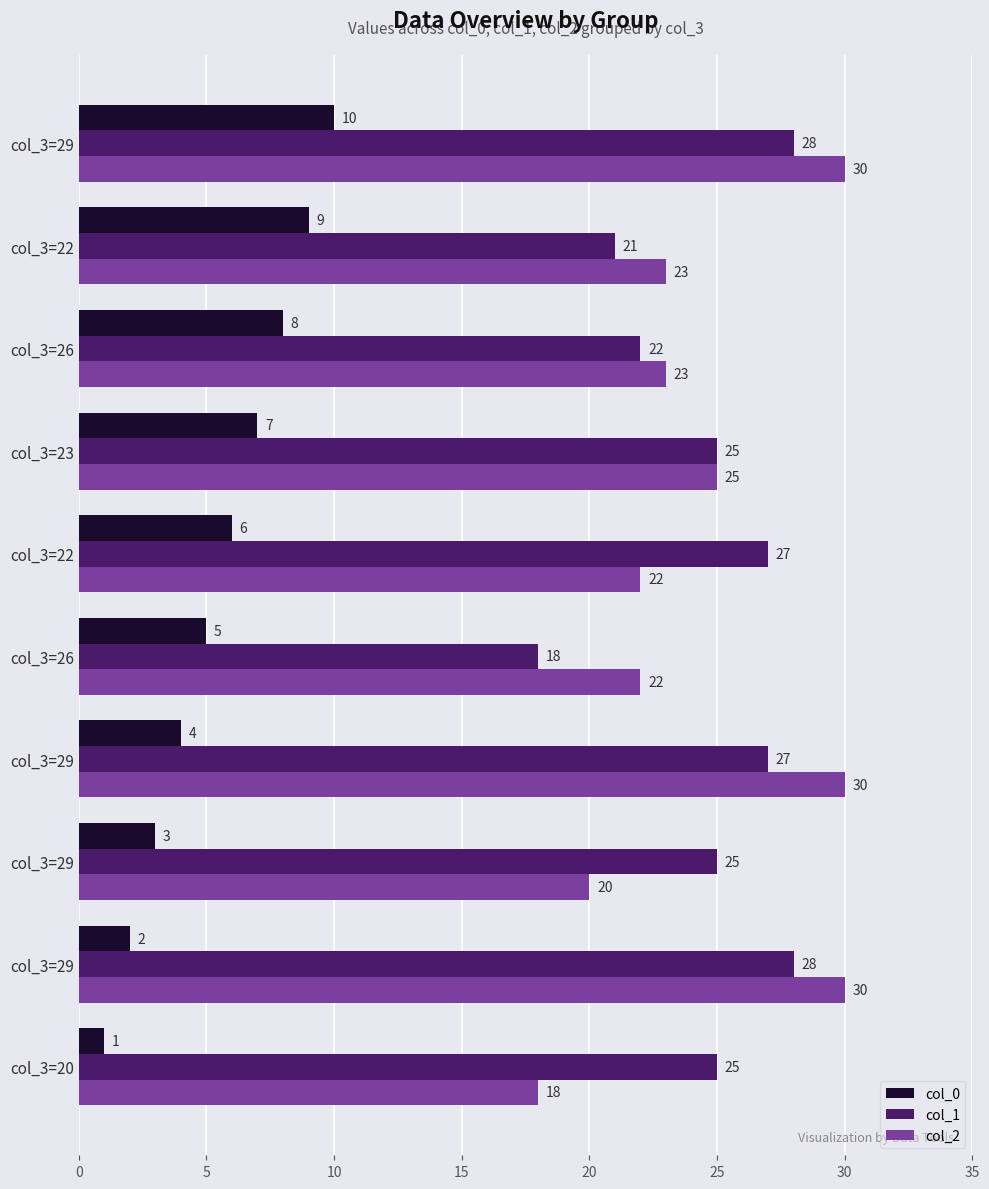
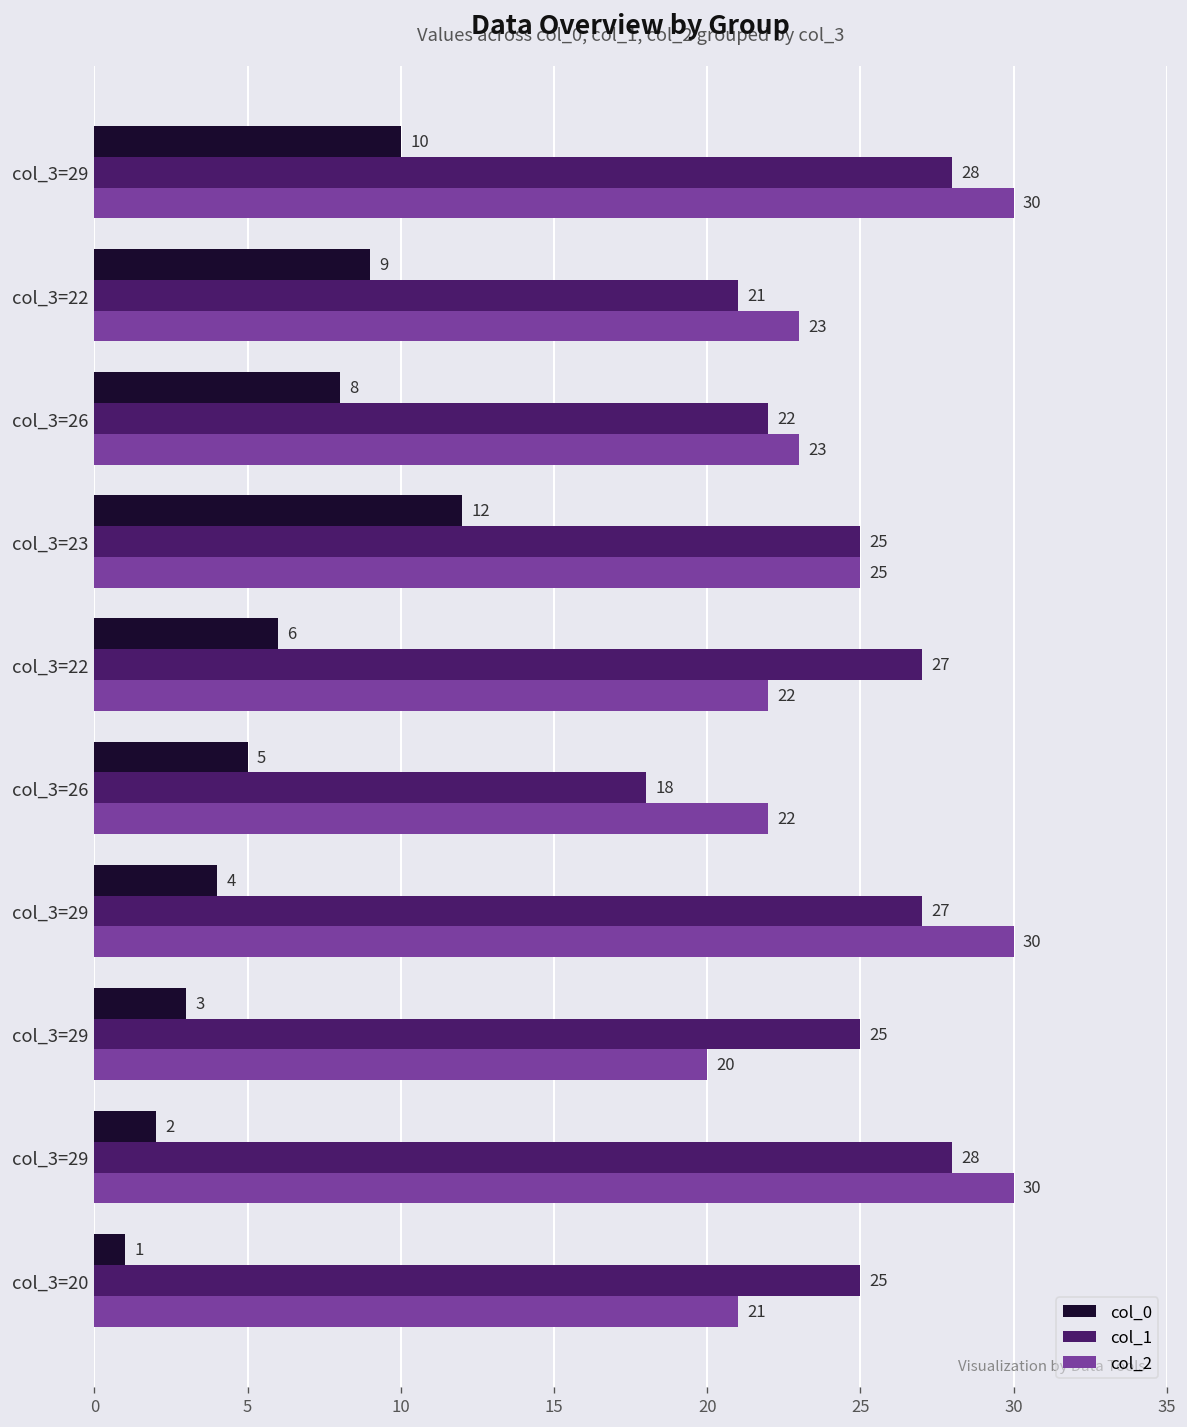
  {
    "col_0": {
-     "col_3=23": 7,
+     "col_3=23": 12,
      "col_3=20": 1
    },
    "col_1": {
      "col_3=23": 25,
      "col_3=20": 25
    },
    "col_2": {
      "col_3=23": 25,
-     "col_3=20": 18
+     "col_3=20": 21
    }
  }
